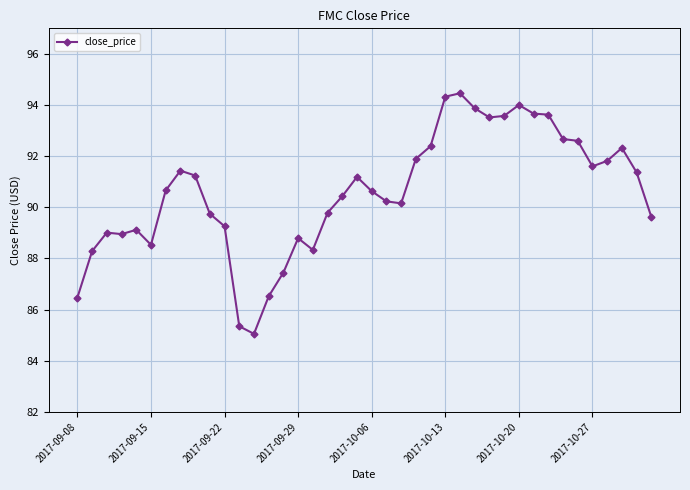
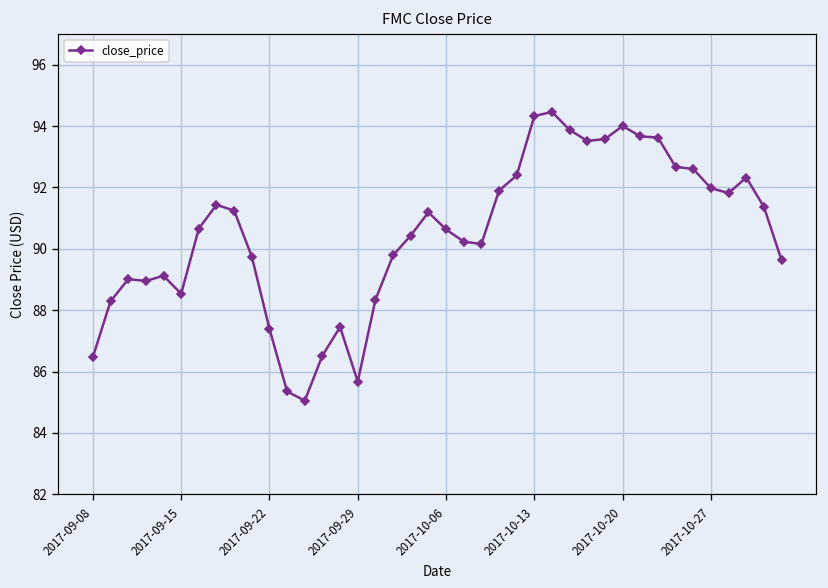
  {
    "2017-09-08": 86.5,
    "2017-09-15": 88.5,
-   "2017-09-22": 89.3,
-   "2017-09-29": 88.8,
+   "2017-09-22": 87.4,
+   "2017-09-29": 85.7,
    "2017-10-06": 90.6,
    "2017-10-13": 94.3,
    "2017-10-20": 94.0,
-   "2017-10-27": 91.6
+   "2017-10-27": 92.0
  }
